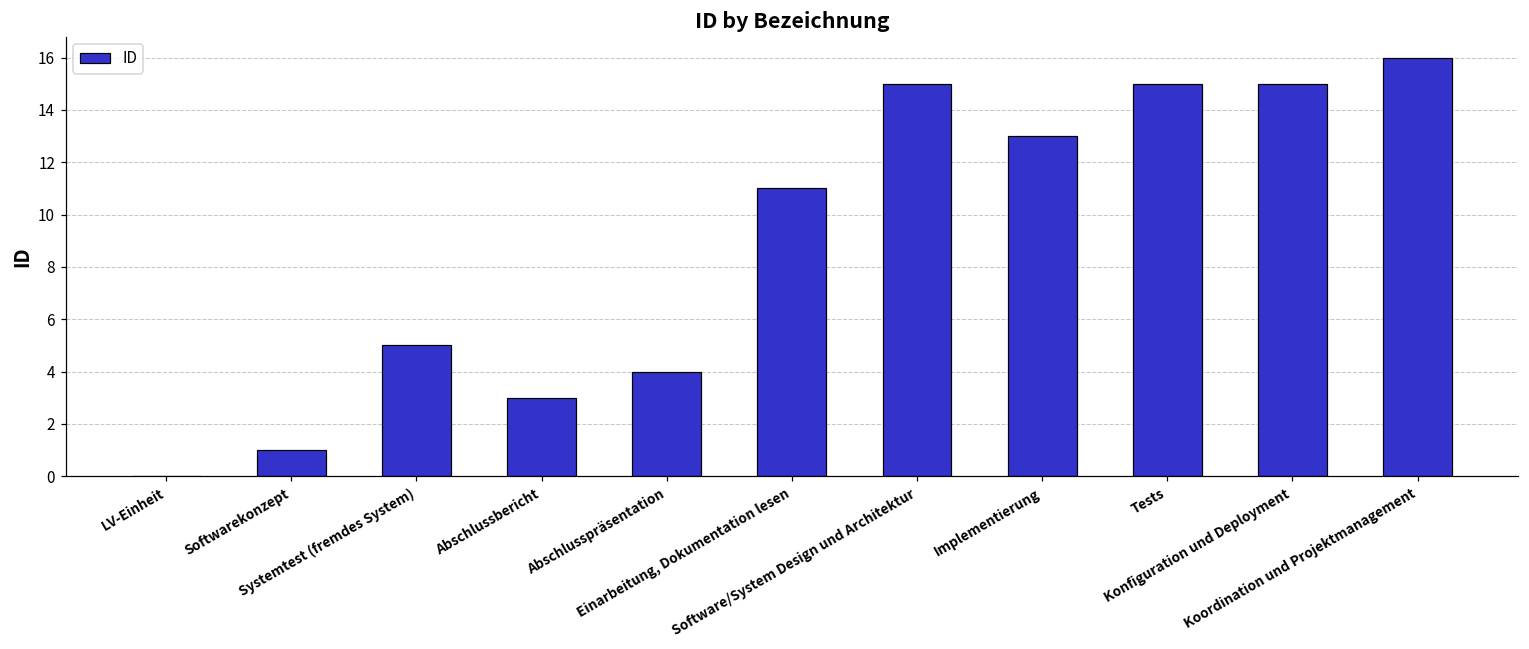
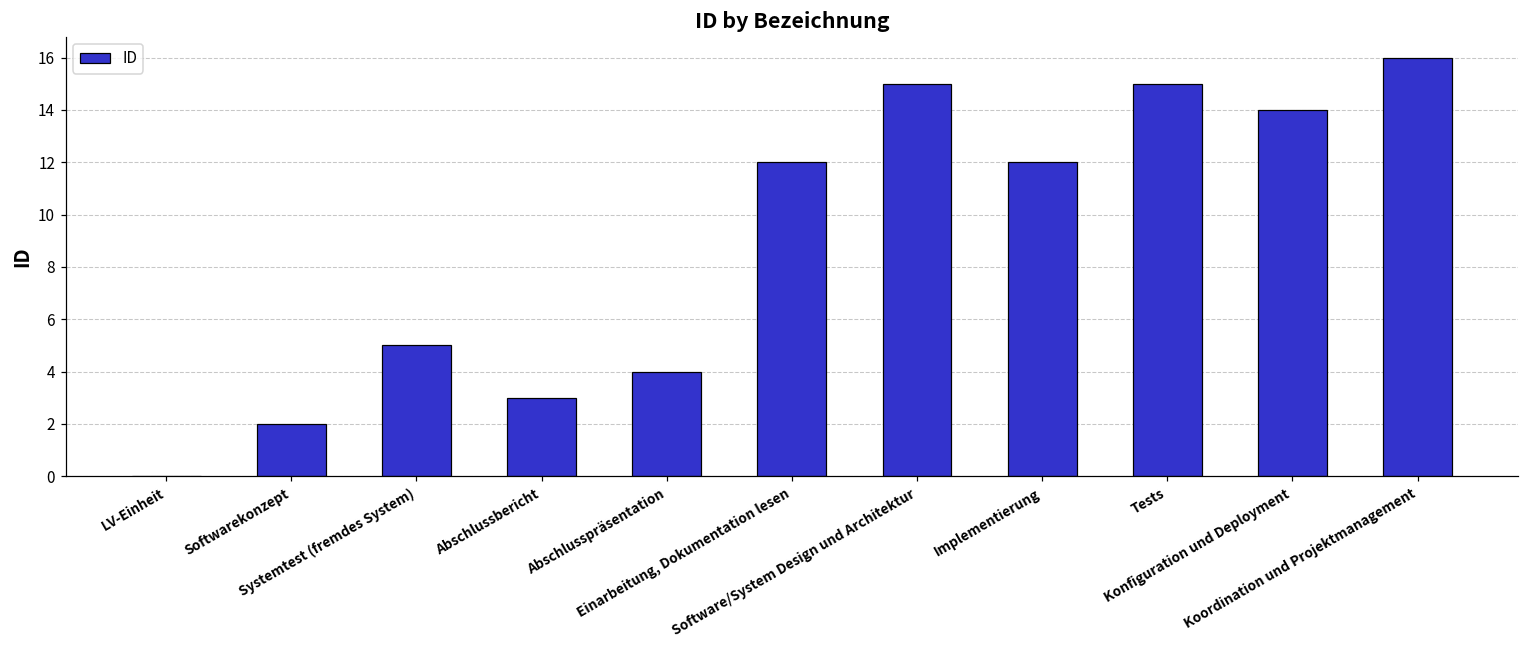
  {
    "LV-Einheit": 0,
-   "Softwarekonzept": 1,
+   "Softwarekonzept": 2,
    "Systemtest (fremdes System)": 5,
    "Abschlussbericht": 3,
    "Abschlusspräsentation": 4,
-   "Einarbeitung, Dokumentation lesen": 11,
+   "Einarbeitung, Dokumentation lesen": 12,
    "Software/System Design und Architektur": 15,
-   "Implementierung": 13,
+   "Implementierung": 12,
    "Tests": 15,
-   "Konfiguration und Deployment": 15,
+   "Konfiguration und Deployment": 14,
    "Koordination und Projektmanagement": 16
  }
